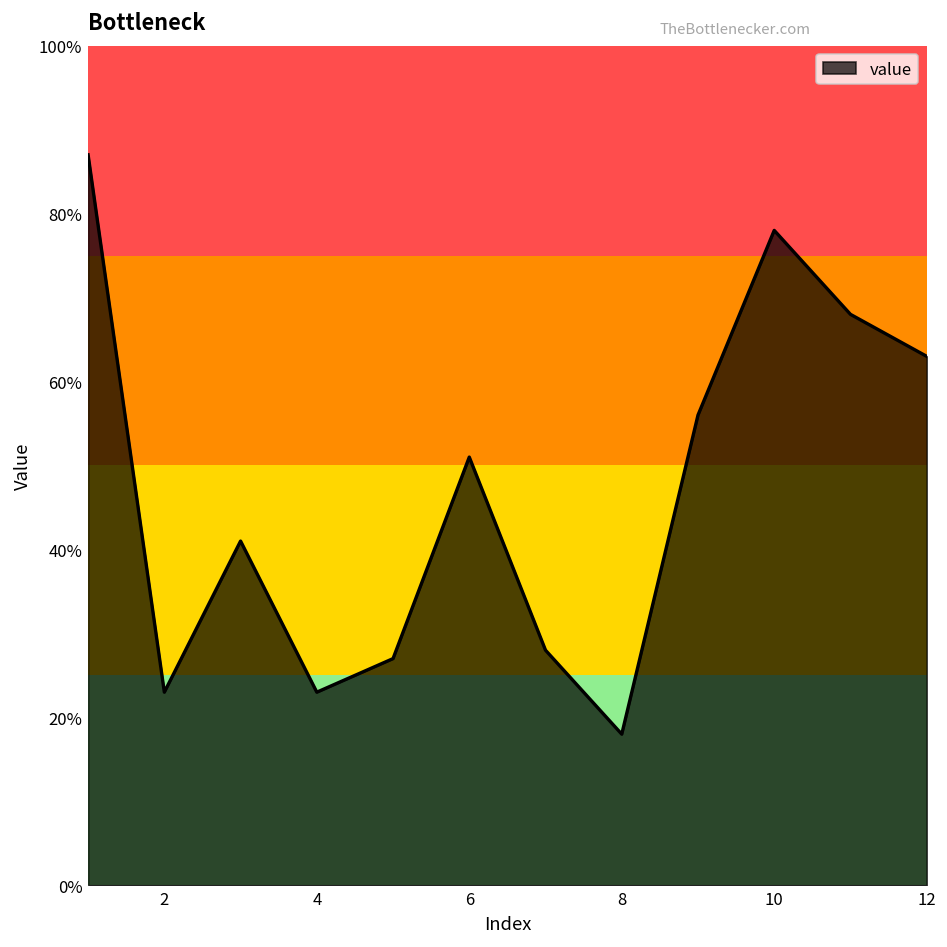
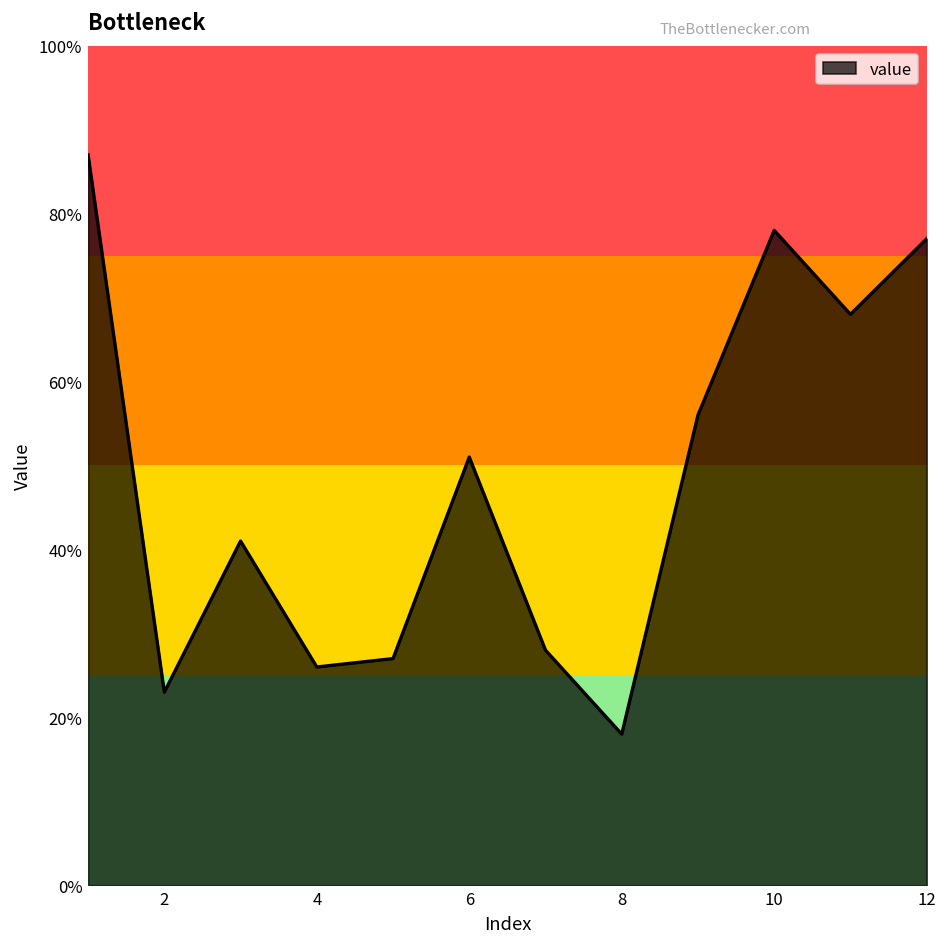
  {
    "2": "23%",
-   "4": "23%",
+   "4": "26%",
    "6": "51%",
    "8": "18%",
    "10": "78%",
-   "12": "63%"
+   "12": "77%"
  }
